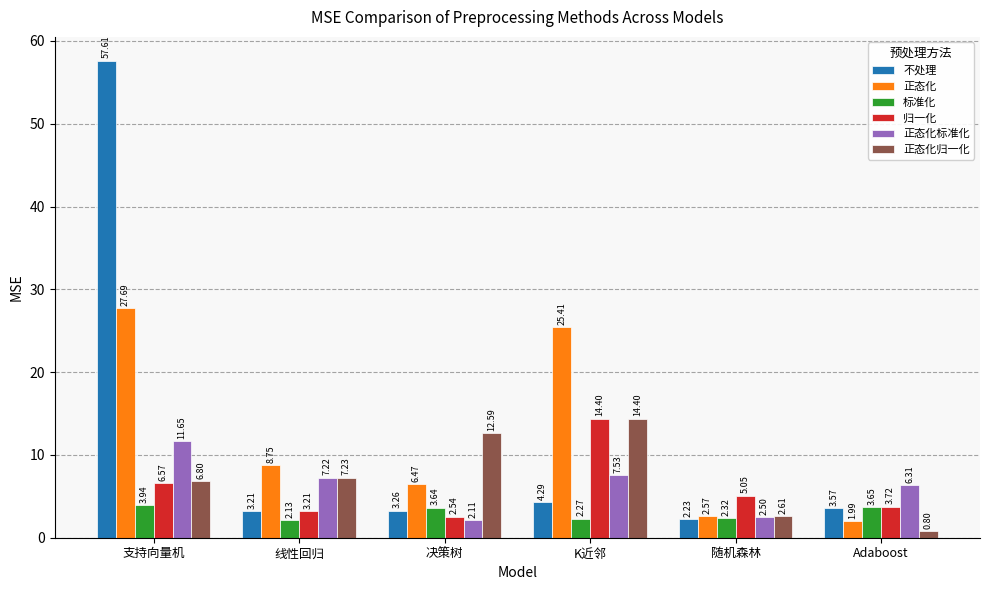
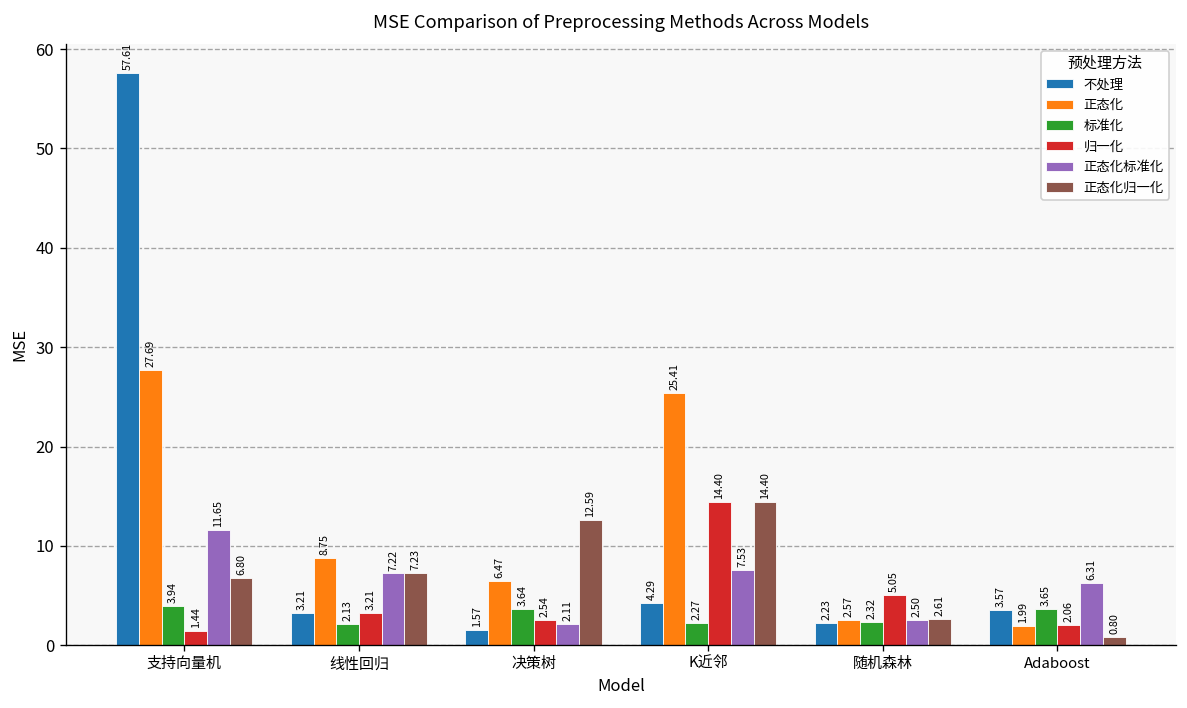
  {
    "不处理": {
      "支持向量机": 57.61,
      "线性回归": 3.21,
-     "决策树": 3.26,
+     "决策树": 1.57,
      "K近邻": 4.29,
      "随机森林": 2.23,
      "Adaboost": 3.57
    },
    "正态化": {
      "支持向量机": 27.69,
      "线性回归": 8.75,
      "决策树": 6.47,
      "K近邻": 25.41,
      "随机森林": 2.57,
      "Adaboost": 1.99
    },
    "标准化": {
      "支持向量机": 3.94,
      "线性回归": 2.13,
      "决策树": 3.64,
      "K近邻": 2.27,
      "随机森林": 2.32,
      "Adaboost": 3.65
    },
    "归一化": {
-     "支持向量机": 6.57,
+     "支持向量机": 1.44,
      "线性回归": 3.21,
      "决策树": 2.54,
      "K近邻": 14.40,
      "随机森林": 5.05,
-     "Adaboost": 3.72
+     "Adaboost": 2.06
    },
    "正态化标准化": {
      "支持向量机": 11.65,
      "线性回归": 7.22,
      "决策树": 2.11,
      "K近邻": 7.53,
      "随机森林": 2.50,
      "Adaboost": 6.31
    },
    "正态化归一化": {
      "支持向量机": 6.80,
      "线性回归": 7.23,
      "决策树": 12.59,
      "K近邻": 14.40,
      "随机森林": 2.61,
      "Adaboost": 0.80
    }
  }
